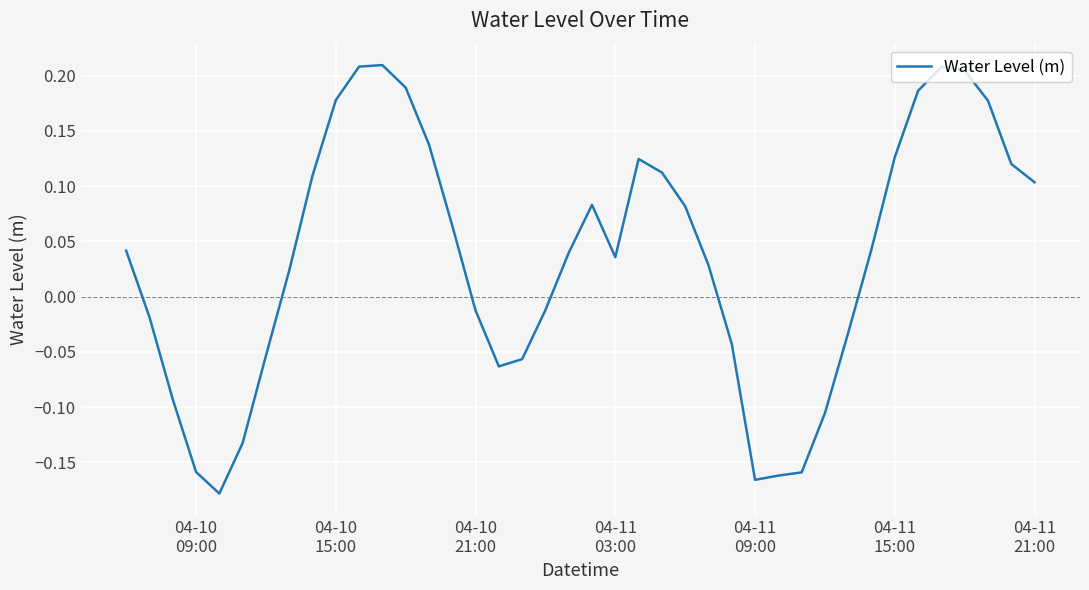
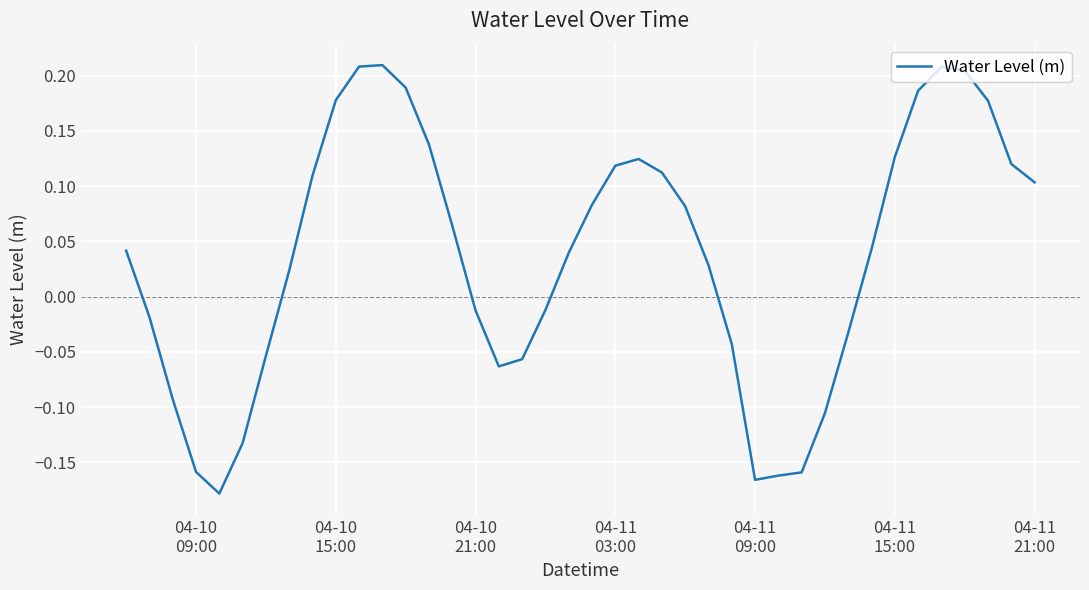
  {
    "04-10 09:00": -0.159,
    "04-10 15:00": 0.178,
    "04-10 21:00": -0.012,
-   "04-11 03:00": 0.036,
+   "04-11 03:00": 0.119,
    "04-11 09:00": -0.166,
    "04-11 15:00": 0.126,
    "04-11 21:00": 0.104
  }
